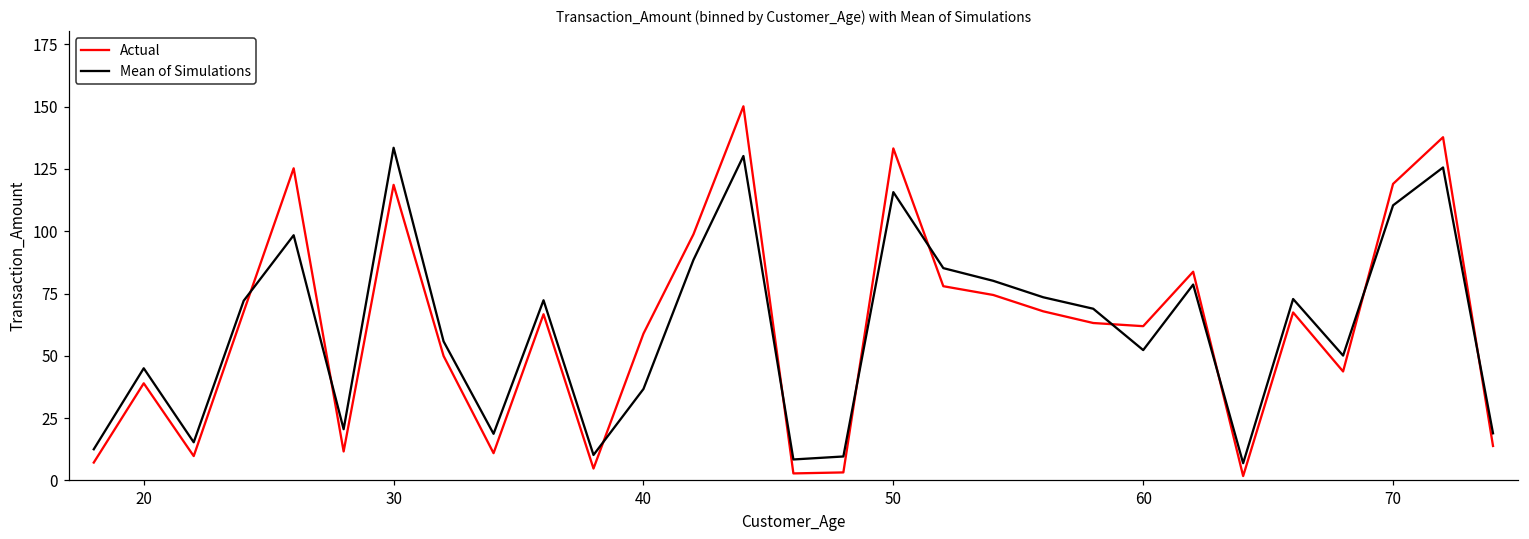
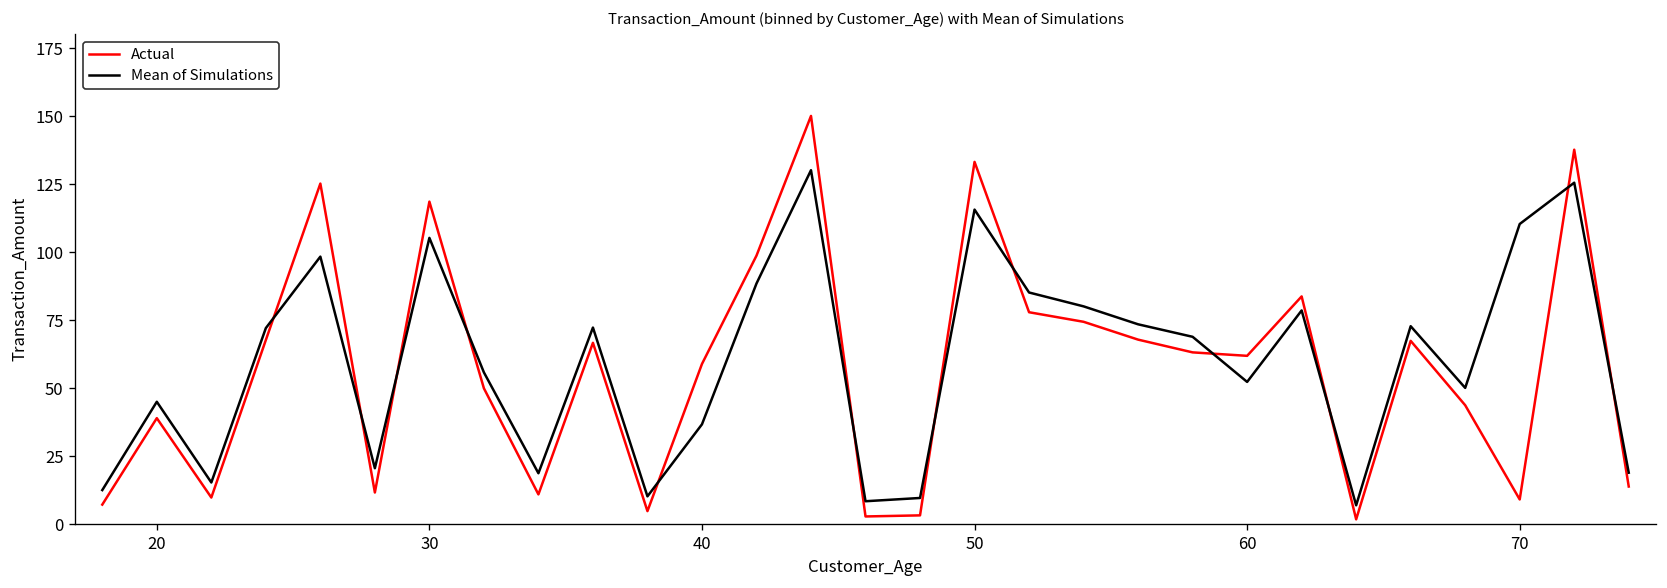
  {
    "Actual": {
      "20": 39,
      "30": 119,
      "40": 59,
      "50": 133,
      "60": 62,
-     "70": 119
+     "70": 9
    },
    "Mean of Simulations": {
      "20": 45,
-     "30": 134,
+     "30": 105,
      "40": 37,
      "50": 116,
      "60": 52,
      "70": 110
    }
  }
